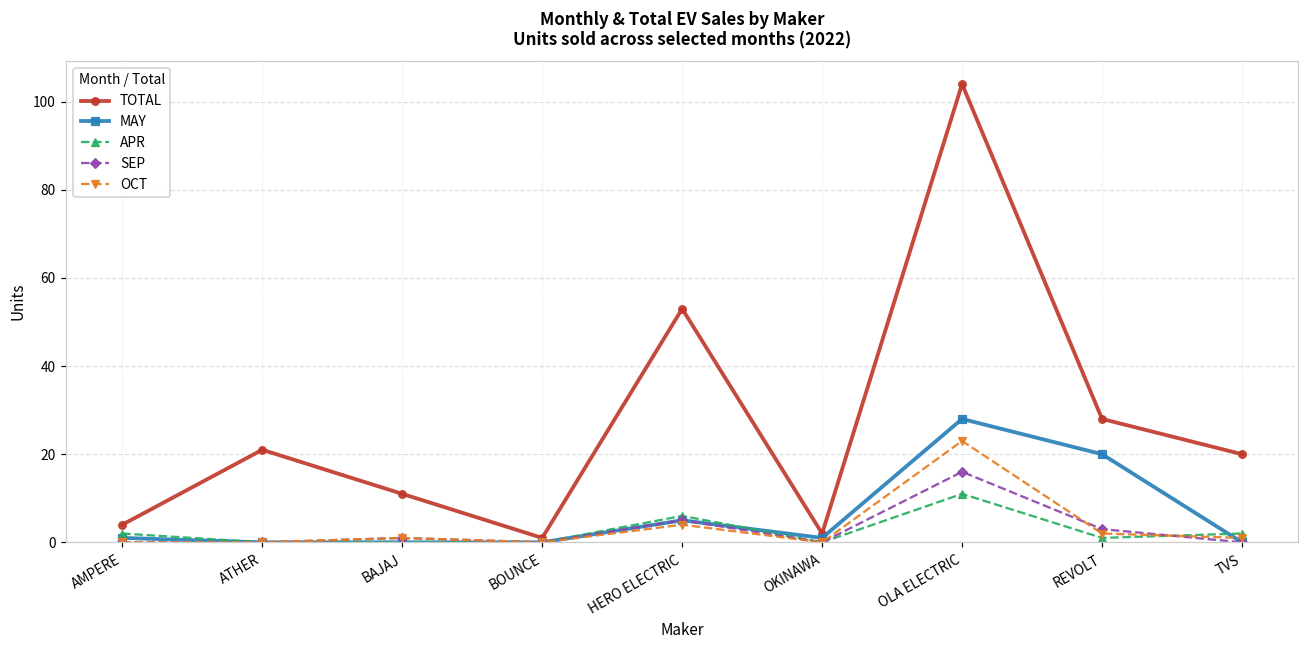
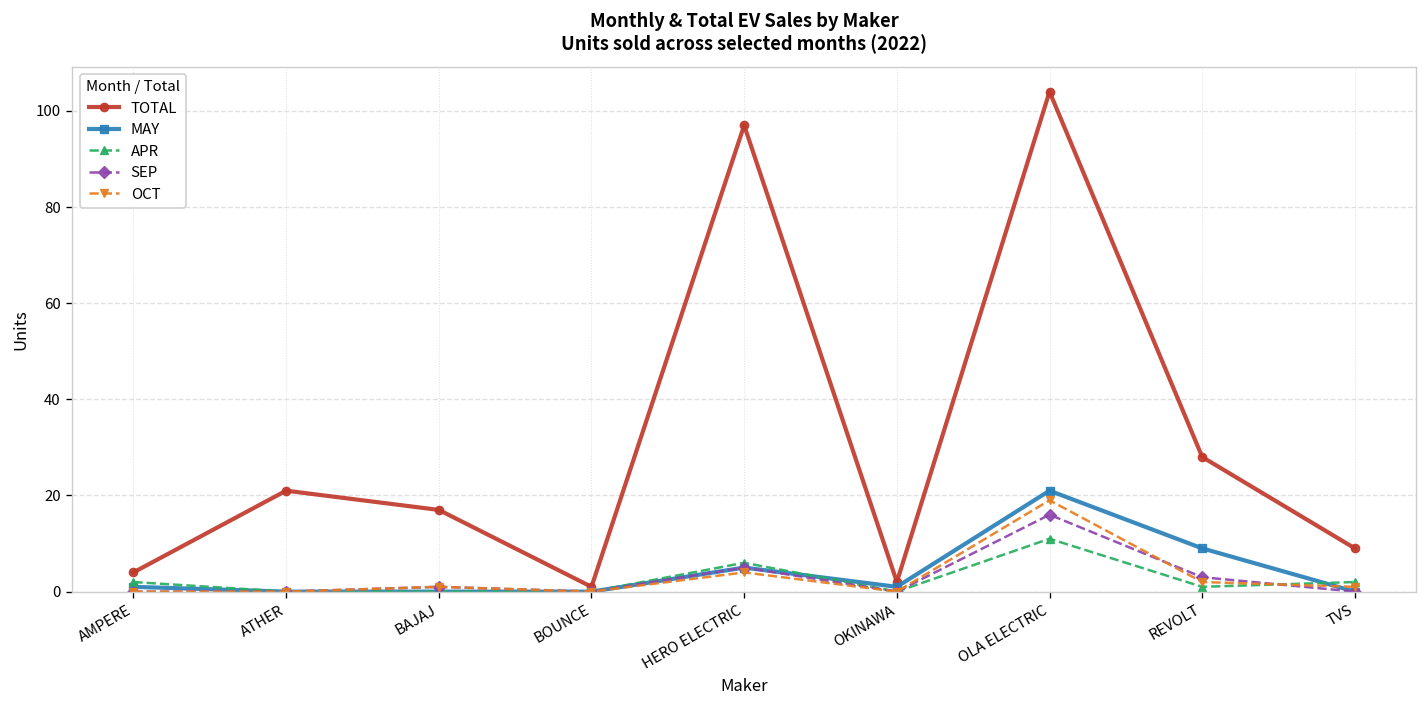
  {
    "TOTAL": {
      "AMPERE": 4,
      "ATHER": 21,
-     "BAJAJ": 11,
+     "BAJAJ": 17,
      "BOUNCE": 1,
-     "HERO ELECTRIC": 53,
+     "HERO ELECTRIC": 97,
      "OKINAWA": 2,
      "OLA ELECTRIC": 104,
      "REVOLT": 28,
-     "TVS": 20
+     "TVS": 9
    },
    "MAY": {
      "AMPERE": 1,
      "OKINAWA": 1,
-     "OLA ELECTRIC": 28,
-     "REVOLT": 20
+     "OLA ELECTRIC": 21,
+     "REVOLT": 9
    },
    "APR": {
      "AMPERE": 2,
      "HERO ELECTRIC": 6,
      "OLA ELECTRIC": 11,
      "REVOLT": 1,
      "TVS": 2
    },
    "SEP": {
      "OLA ELECTRIC": 16,
      "REVOLT": 3
    },
    "OCT": {
      "HERO ELECTRIC": 4,
-     "OLA ELECTRIC": 23,
+     "OLA ELECTRIC": 19,
      "REVOLT": 2,
      "TVS": 1
    }
  }
